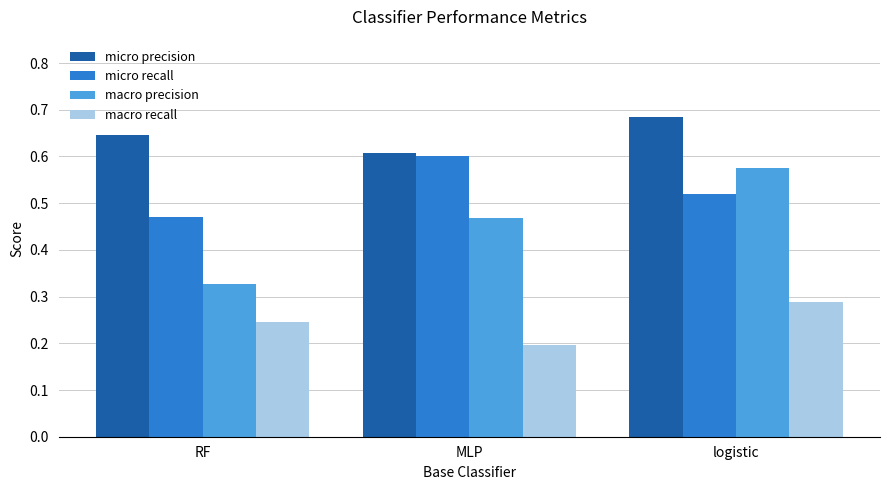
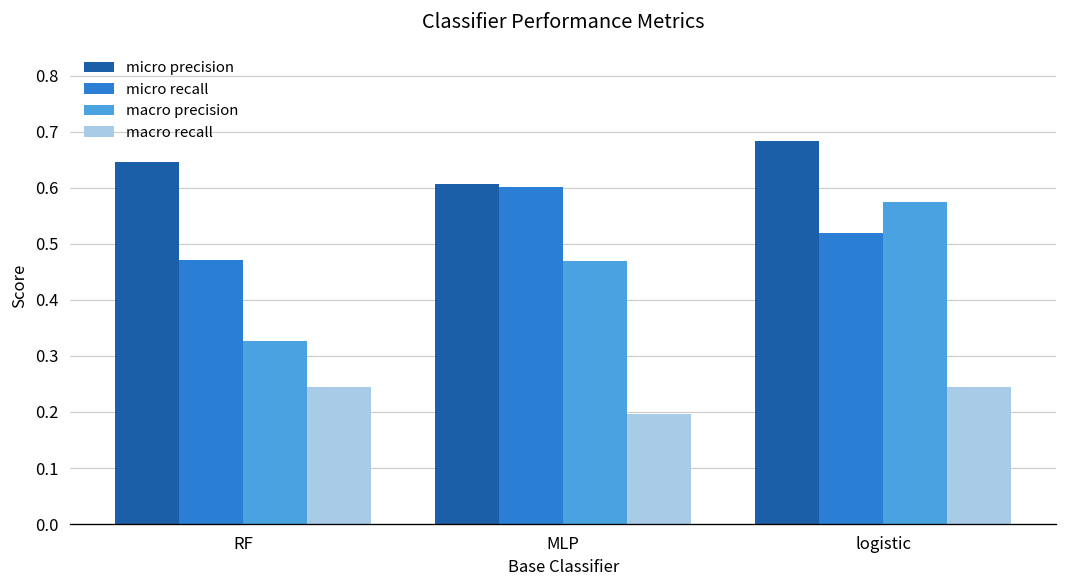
  {
    "macro recall": {
      "RF": 0.25,
      "MLP": 0.20,
-     "logistic": 0.29
+     "logistic": 0.24
    }
  }
